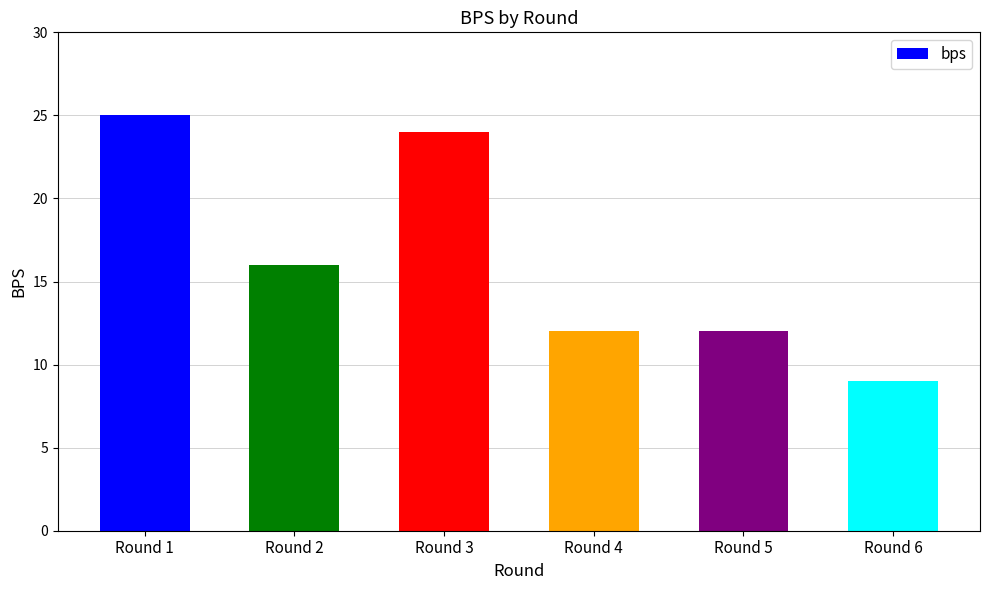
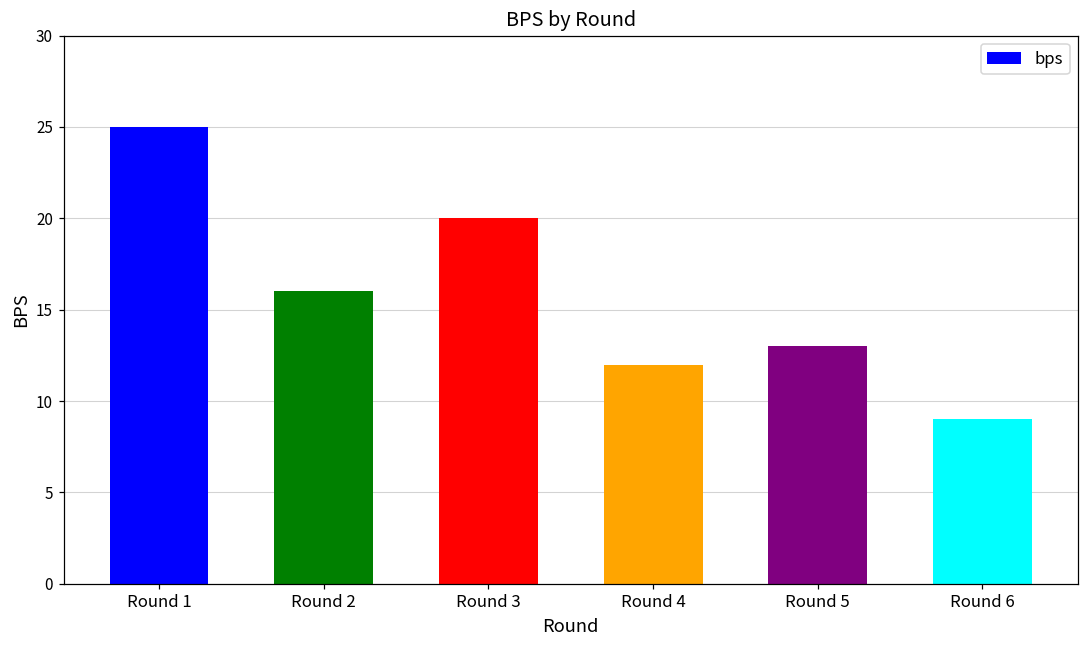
  {
    "Round 1": 25,
    "Round 2": 16,
-   "Round 3": 24,
+   "Round 3": 20,
    "Round 4": 12,
-   "Round 5": 12,
+   "Round 5": 13,
    "Round 6": 9
  }
